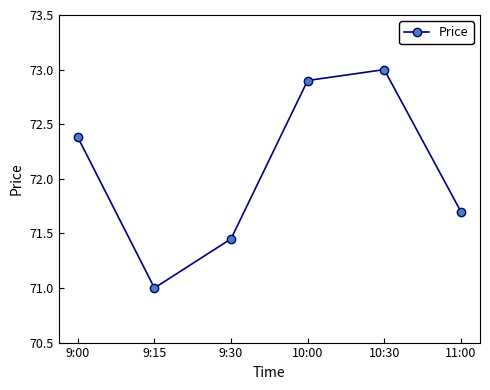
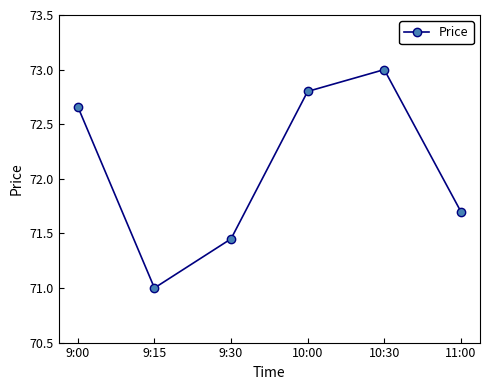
  {
-   "9:00": 72.38,
+   "9:00": 72.66,
    "9:15": 71.00,
    "9:30": 71.45,
-   "10:00": 72.9,
+   "10:00": 72.8,
    "10:30": 73.00,
    "11:00": 71.70
  }
